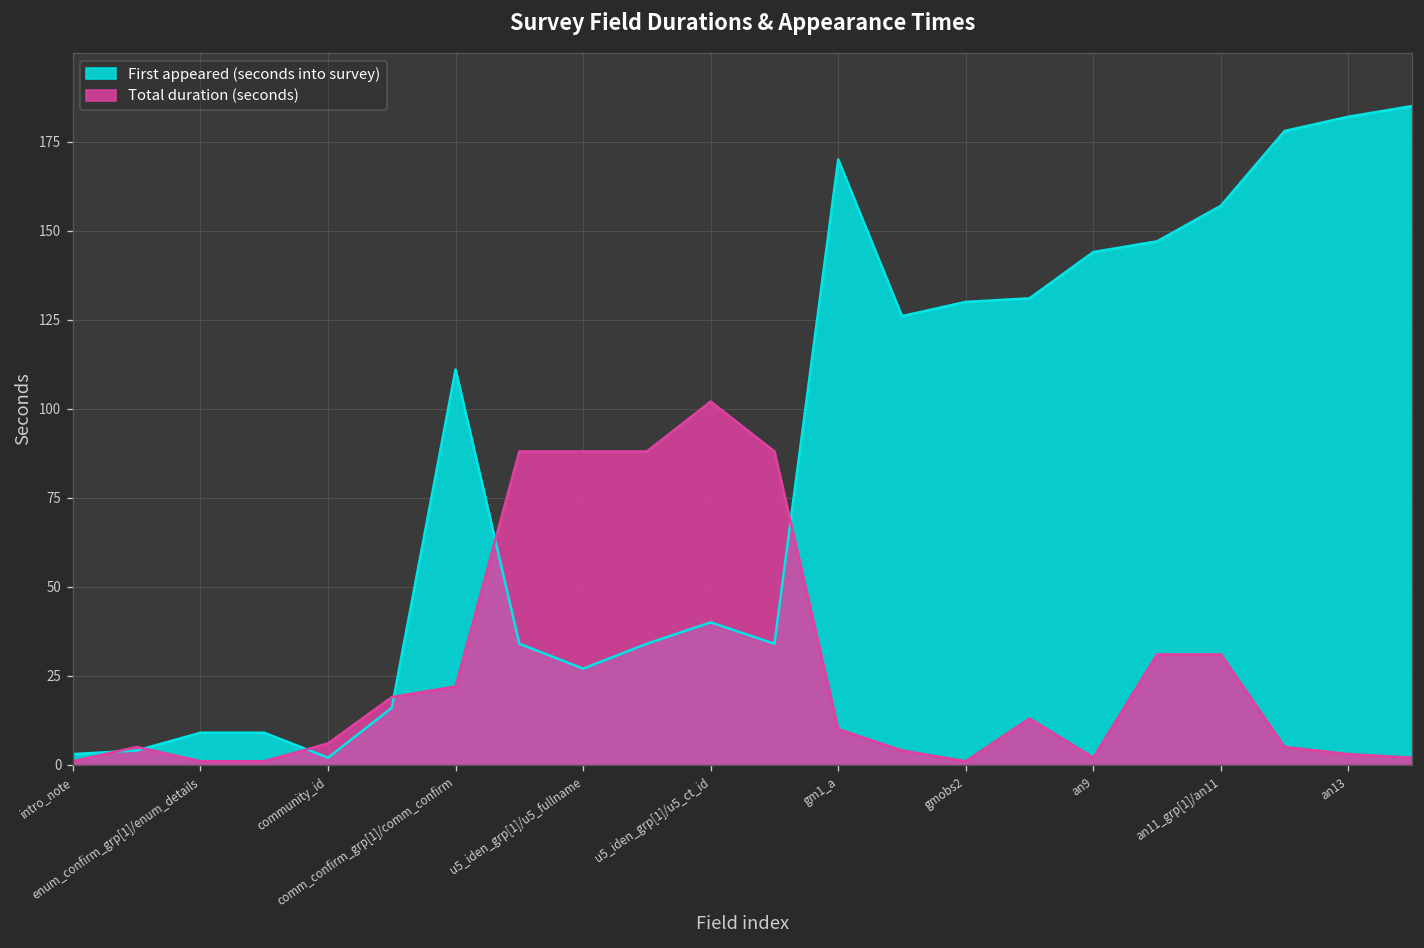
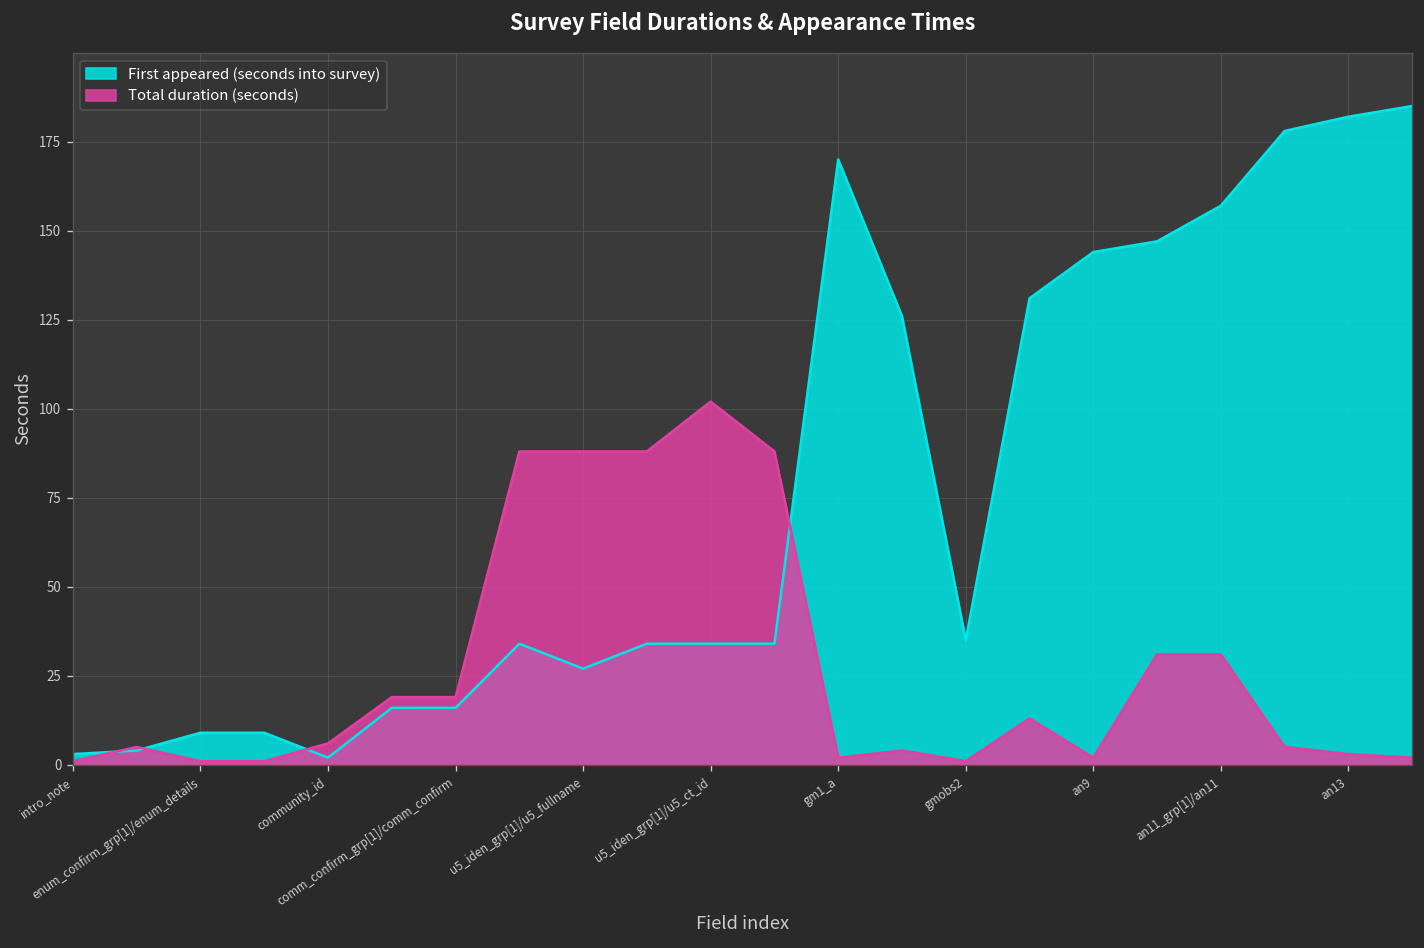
  {
    "First appeared (seconds into survey)": {
      "intro_note": 3,
      "enum_confirm_grp[1]/enum_details": 9,
      "community_id": 2,
-     "comm_confirm_grp[1]/comm_confirm": 111,
+     "comm_confirm_grp[1]/comm_confirm": 16,
      "u5_iden_grp[1]/u5_fullname": 27,
-     "u5_iden_grp[1]/u5_ct_id": 40,
+     "u5_iden_grp[1]/u5_ct_id": 34,
      "gm1_a": 170,
-     "gmobs2": 130,
+     "gmobs2": 35,
      "an9": 144,
      "an11_grp[1]/an11": 157,
      "an13": 182
    },
    "Total duration (seconds)": {
      "intro_note": 1,
      "enum_confirm_grp[1]/enum_details": 1,
      "community_id": 6,
-     "comm_confirm_grp[1]/comm_confirm": 22,
+     "comm_confirm_grp[1]/comm_confirm": 19,
      "u5_iden_grp[1]/u5_fullname": 88,
      "u5_iden_grp[1]/u5_ct_id": 102,
-     "gm1_a": 10,
+     "gm1_a": 2,
      "gmobs2": 1,
      "an9": 2,
      "an11_grp[1]/an11": 31,
      "an13": 3
    }
  }
